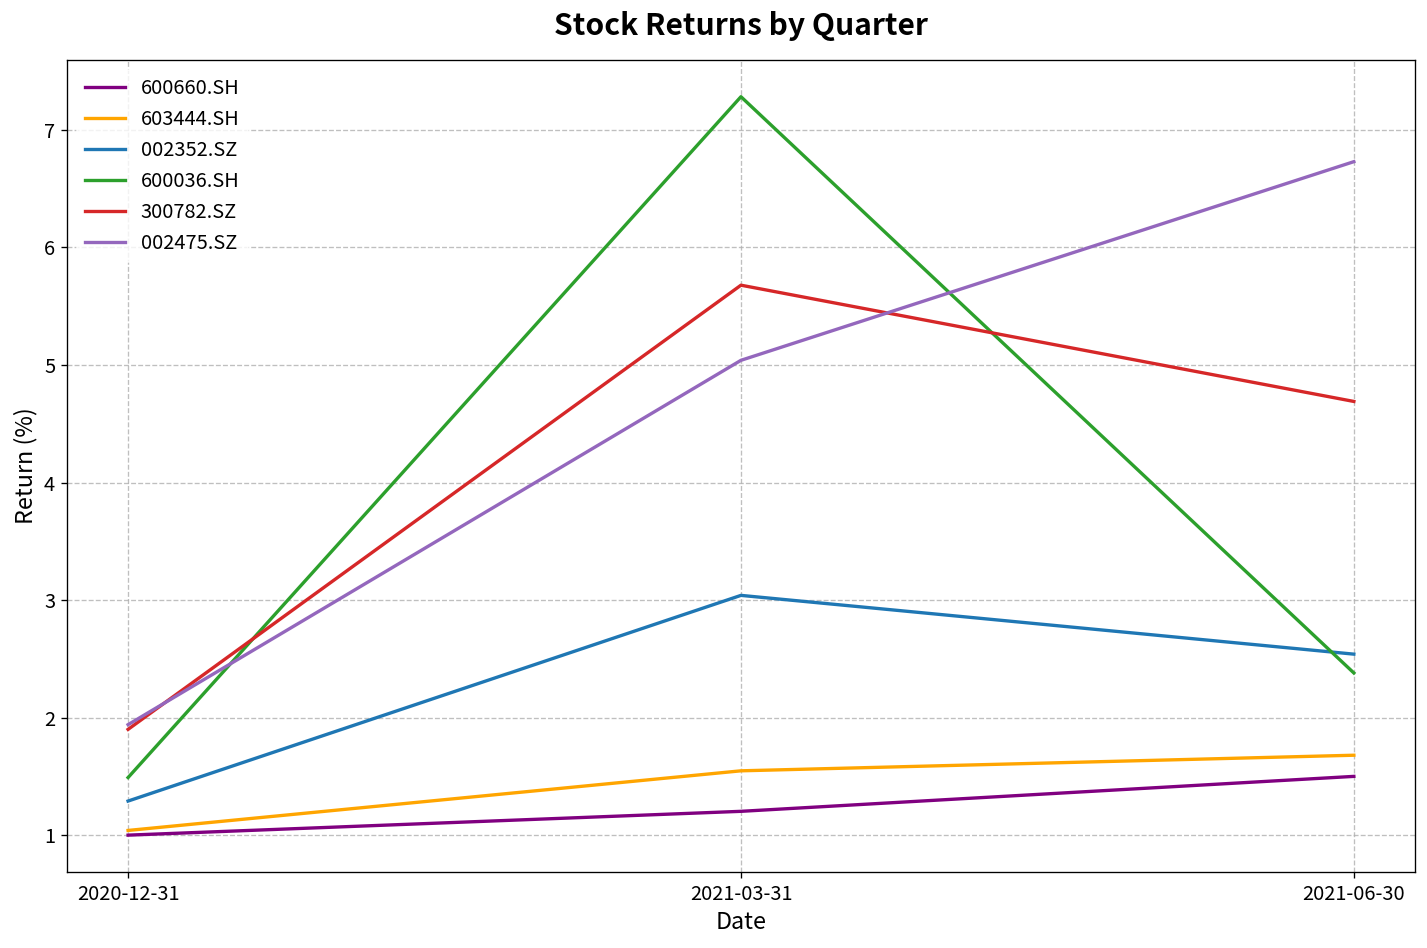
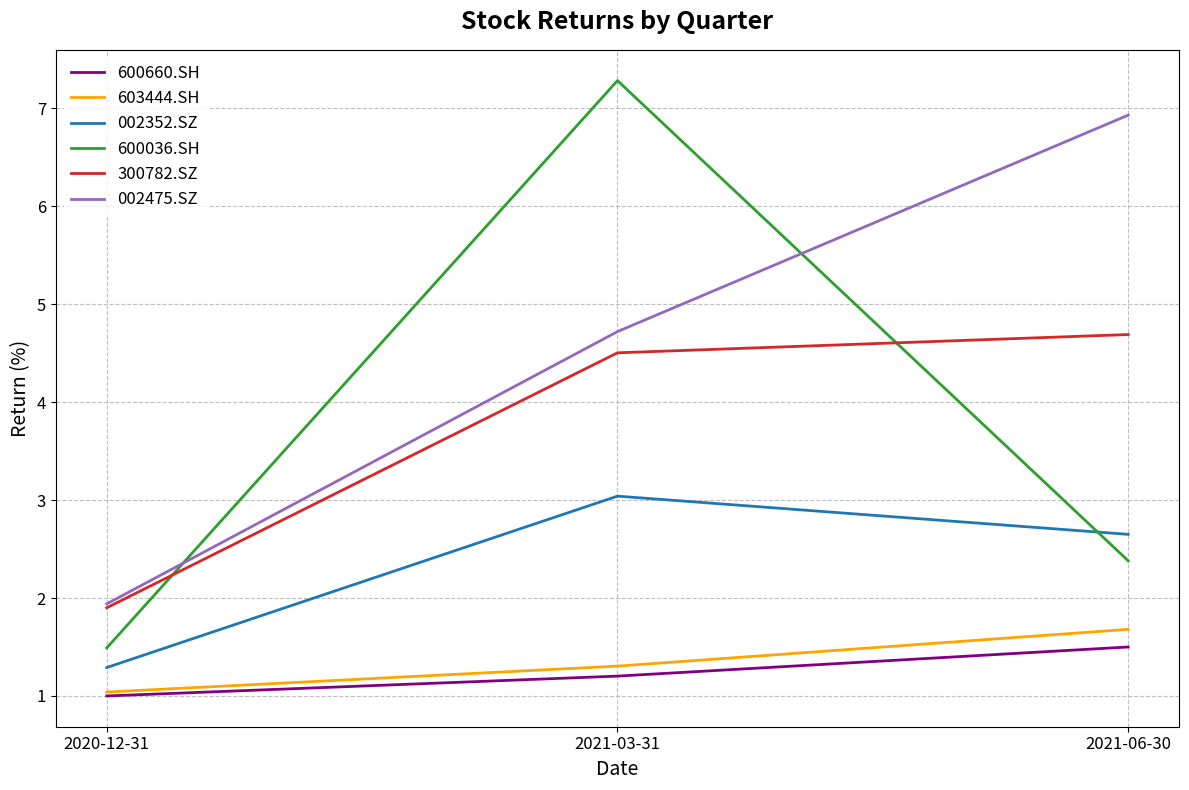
  {
    "600660.SH": {
      "2020-12-31": 1.0,
      "2021-03-31": 1.2,
      "2021-06-30": 1.5
    },
    "603444.SH": {
      "2020-12-31": 1.0,
-     "2021-03-31": 1.5,
+     "2021-03-31": 1.3,
      "2021-06-30": 1.7
    },
    "002352.SZ": {
      "2020-12-31": 1.3,
      "2021-03-31": 3.0,
-     "2021-06-30": 2.5
+     "2021-06-30": 2.7
    },
    "600036.SH": {
      "2020-12-31": 1.5,
      "2021-03-31": 7.3,
      "2021-06-30": 2.4
    },
    "300782.SZ": {
      "2020-12-31": 1.9,
-     "2021-03-31": 5.7,
+     "2021-03-31": 4.5,
      "2021-06-30": 4.7
    },
    "002475.SZ": {
      "2020-12-31": 1.9,
-     "2021-03-31": 5.0,
-     "2021-06-30": 6.7
+     "2021-03-31": 4.7,
+     "2021-06-30": 6.9
    }
  }
